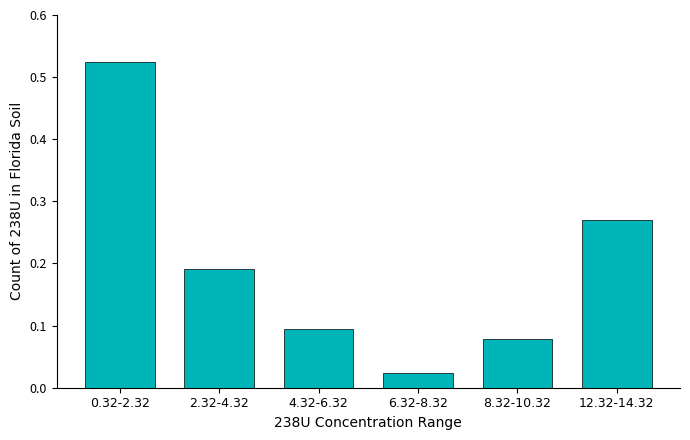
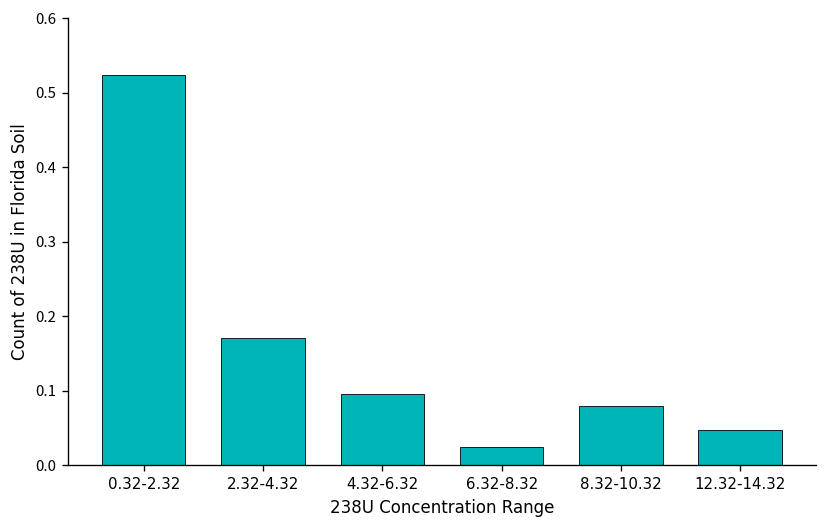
  {
    "0.32-2.32": 0.52,
-   "2.32-4.32": 0.19,
+   "2.32-4.32": 0.17,
    "4.32-6.32": 0.10,
    "6.32-8.32": 0.02,
    "8.32-10.32": 0.08,
-   "12.32-14.32": 0.27
+   "12.32-14.32": 0.05
  }
